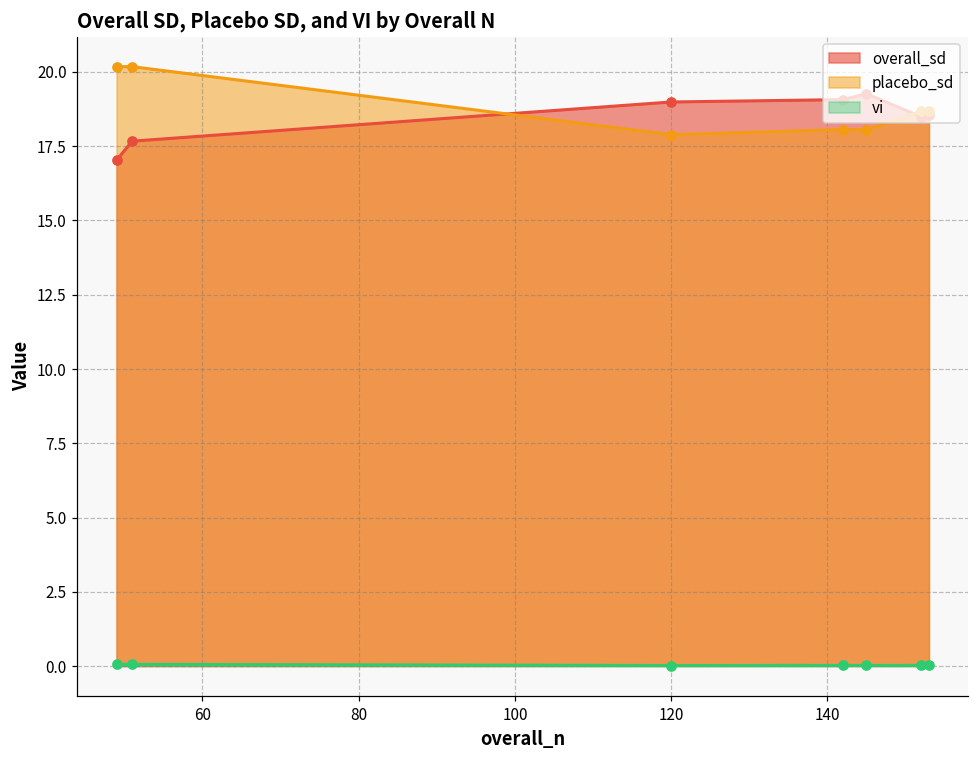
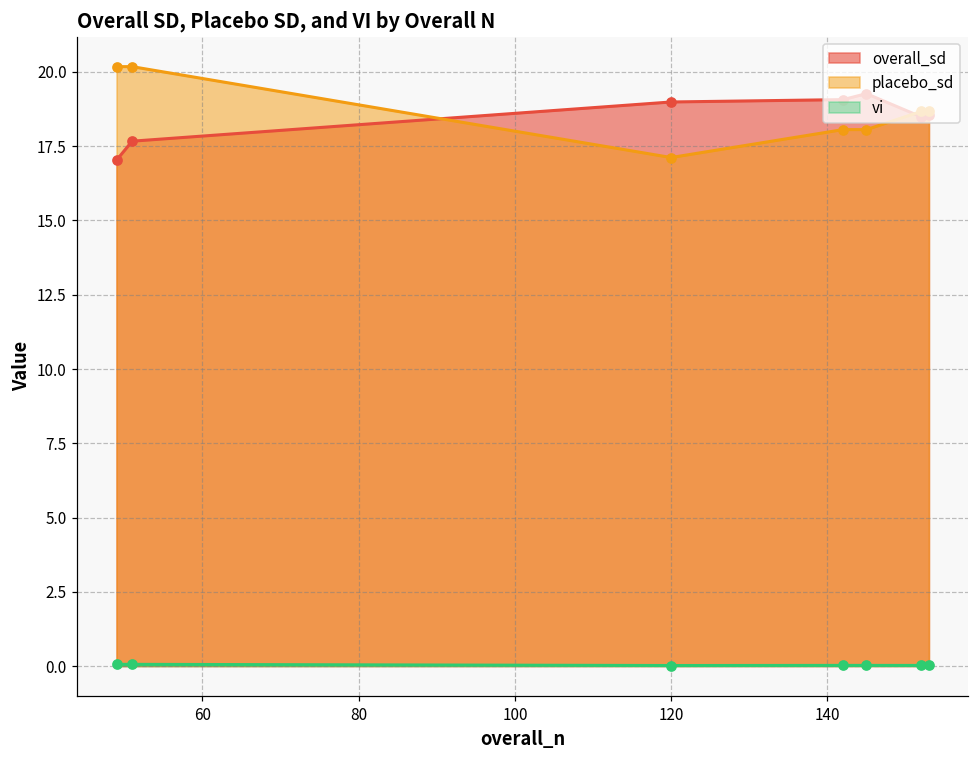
  {
    "overall_sd": {
      "120": 19.0
    },
    "placebo_sd": {
-     "120": 17.9
+     "120": 17.1
    },
    "vi": {
      "120": 0.0
    }
  }
